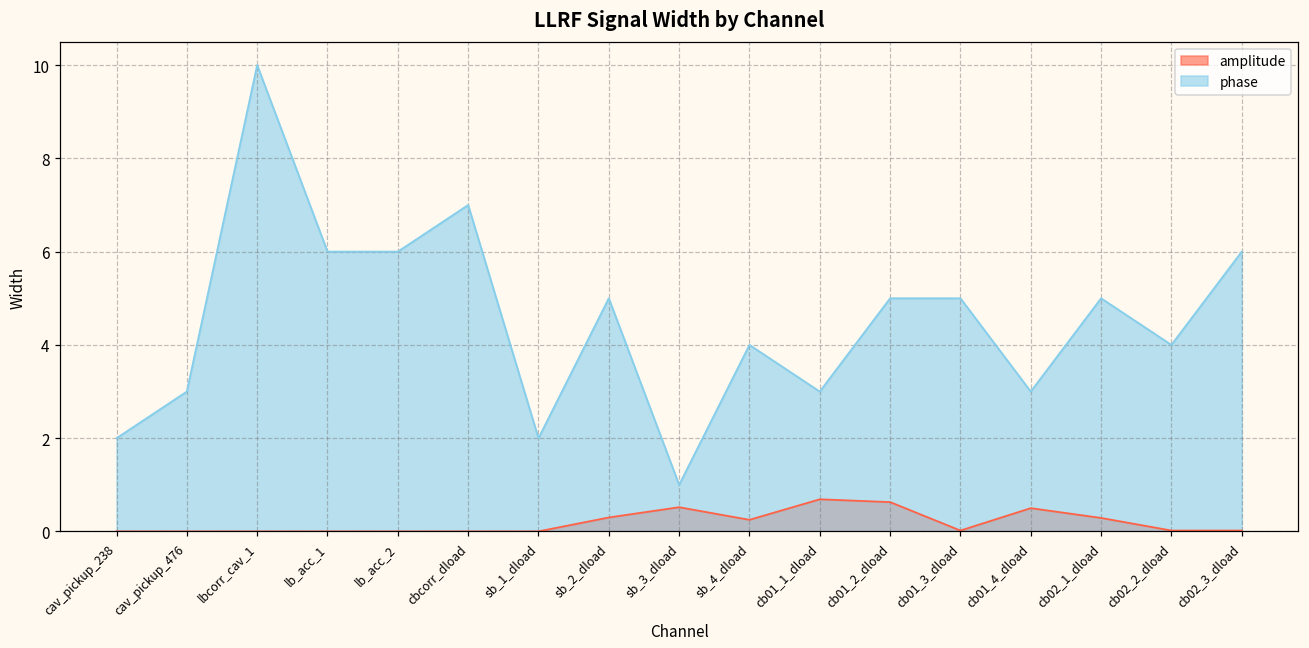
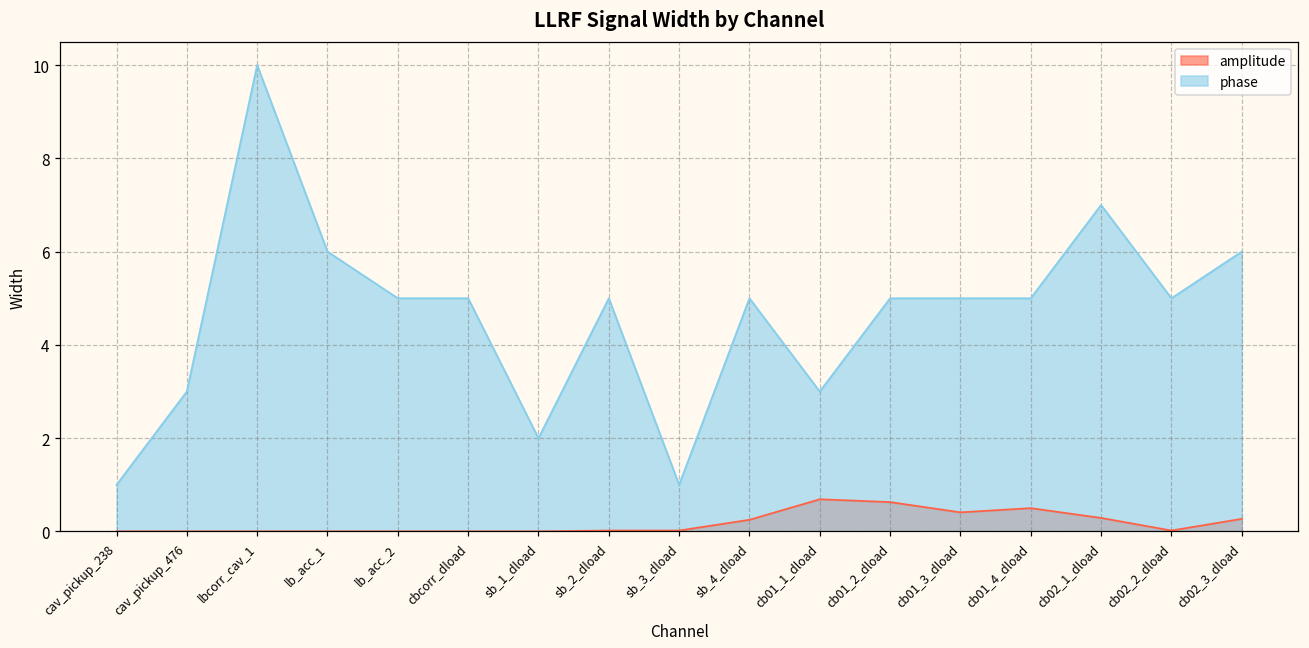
  {
    "amplitude": {
      "cav_pickup_238": 0.0,
      "cav_pickup_476": 0.0,
      "lbcorr_cav_1": 0.0,
      "lb_acc_1": 0.0,
      "lb_acc_2": 0.0,
      "cbcorr_dload": 0.0,
      "sb_1_dload": 0.0,
-     "sb_2_dload": 0.3,
-     "sb_3_dload": 0.5,
+     "sb_2_dload": 0.0,
+     "sb_3_dload": 0.0,
      "sb_4_dload": 0.3,
      "cb01_1_dload": 0.7,
      "cb01_2_dload": 0.6,
-     "cb01_3_dload": 0.0,
+     "cb01_3_dload": 0.4,
      "cb01_4_dload": 0.5,
      "cb02_1_dload": 0.3,
      "cb02_2_dload": 0.0,
-     "cb02_3_dload": 0.0
+     "cb02_3_dload": 0.3
    },
    "phase": {
-     "cav_pickup_238": 2,
+     "cav_pickup_238": 1,
      "cav_pickup_476": 3,
      "lbcorr_cav_1": 10,
      "lb_acc_1": 6,
-     "lb_acc_2": 6,
-     "cbcorr_dload": 7,
+     "lb_acc_2": 5,
+     "cbcorr_dload": 5,
      "sb_1_dload": 2,
      "sb_2_dload": 5,
      "sb_3_dload": 1,
-     "sb_4_dload": 4,
+     "sb_4_dload": 5,
      "cb01_1_dload": 3,
      "cb01_2_dload": 5,
      "cb01_3_dload": 5,
-     "cb01_4_dload": 3,
-     "cb02_1_dload": 5,
-     "cb02_2_dload": 4,
+     "cb01_4_dload": 5,
+     "cb02_1_dload": 7,
+     "cb02_2_dload": 5,
      "cb02_3_dload": 6
    }
  }
